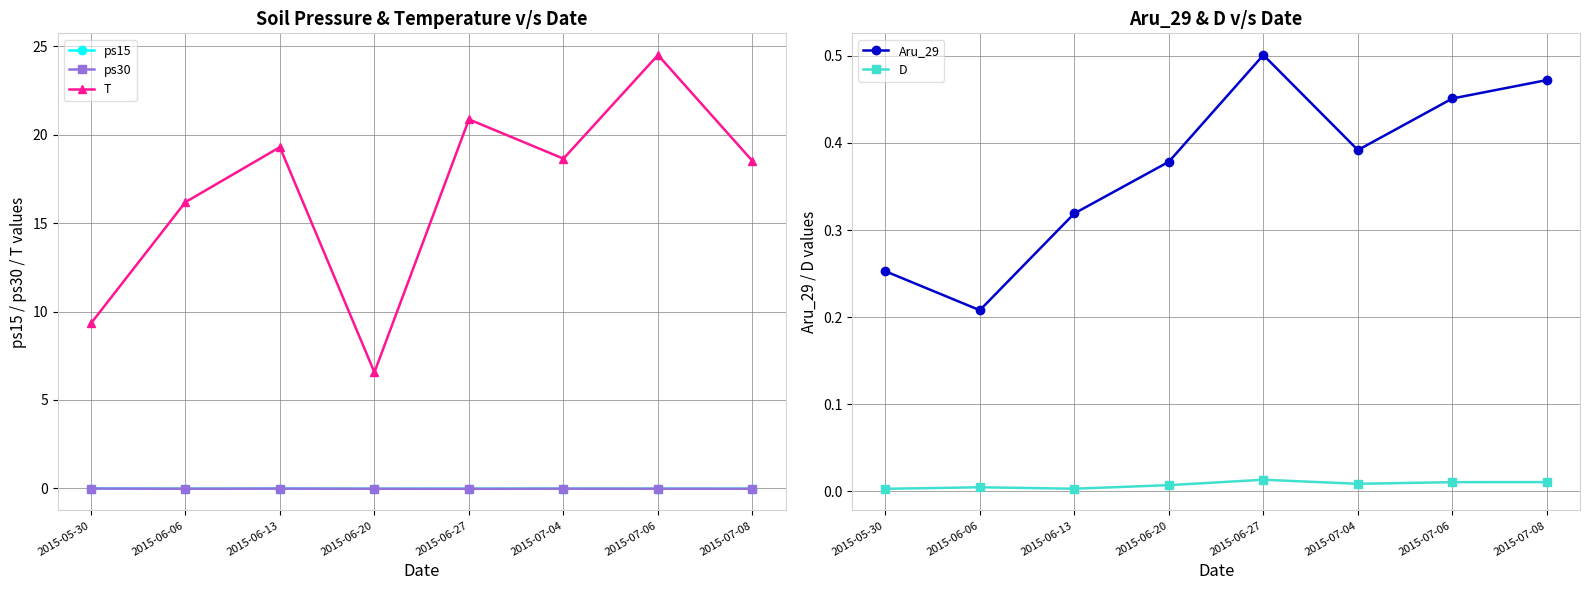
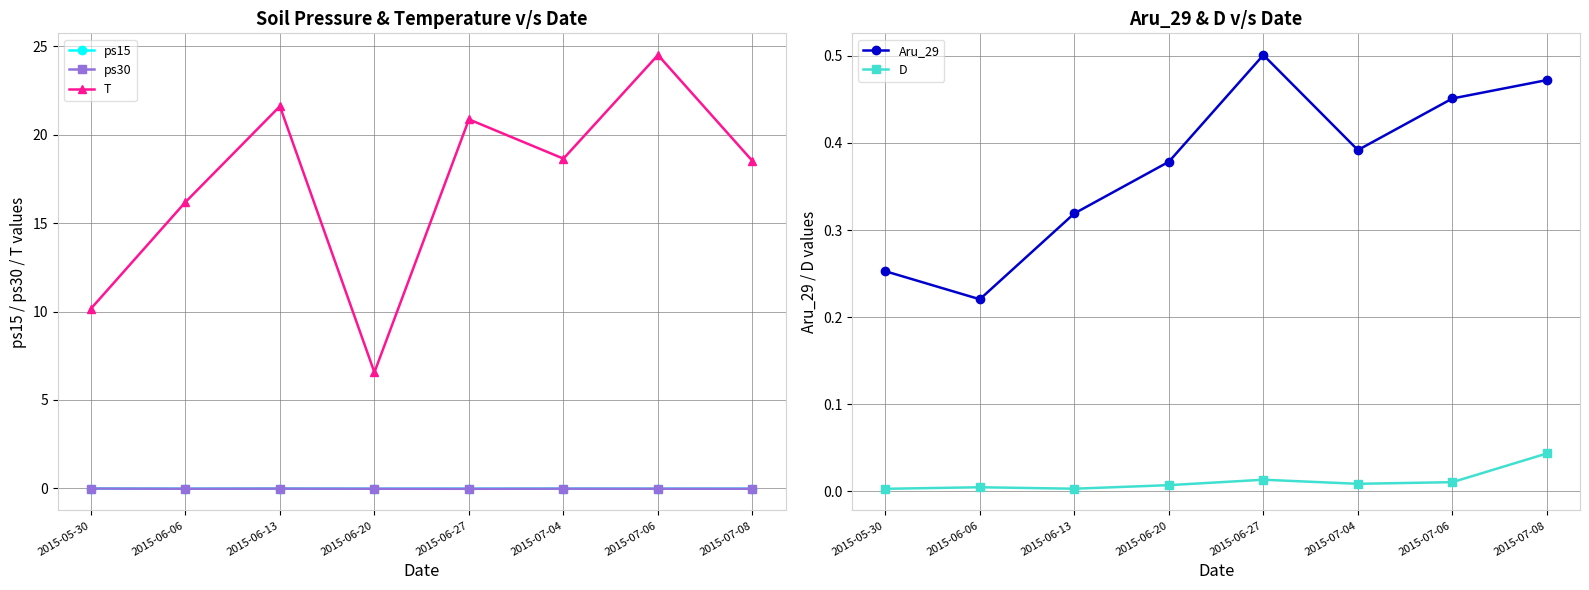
  {
    "Soil Pressure & Temperature v/s Date": {
      "ps30": {
        "2015-05-30": 0.0,
        "2015-06-06": 0.0,
        "2015-06-13": 0.0,
        "2015-06-20": 0.0,
        "2015-06-27": 0.0,
        "2015-07-04": 0.0,
        "2015-07-06": 0.0,
        "2015-07-08": 0.0
      },
      "T": {
-       "2015-05-30": 9.3,
+       "2015-05-30": 10.2,
        "2015-06-06": 16.2,
-       "2015-06-13": 19.3,
+       "2015-06-13": 21.6,
        "2015-06-20": 6.6,
        "2015-06-27": 20.9,
        "2015-07-04": 18.6,
        "2015-07-06": 24.5,
        "2015-07-08": 18.5
      }
    },
    "Aru_29 & D v/s Date": {
      "Aru_29": {
        "2015-05-30": 0.25,
-       "2015-06-06": 0.21,
+       "2015-06-06": 0.22,
        "2015-06-13": 0.32,
        "2015-06-20": 0.38,
        "2015-06-27": 0.50,
        "2015-07-04": 0.39,
        "2015-07-06": 0.45,
        "2015-07-08": 0.47
      },
      "D": {
        "2015-05-30": 0.00,
        "2015-06-06": 0.00,
        "2015-06-13": 0.00,
        "2015-06-20": 0.01,
        "2015-06-27": 0.01,
        "2015-07-04": 0.01,
        "2015-07-06": 0.01,
-       "2015-07-08": 0.01
+       "2015-07-08": 0.04
      }
    }
  }
